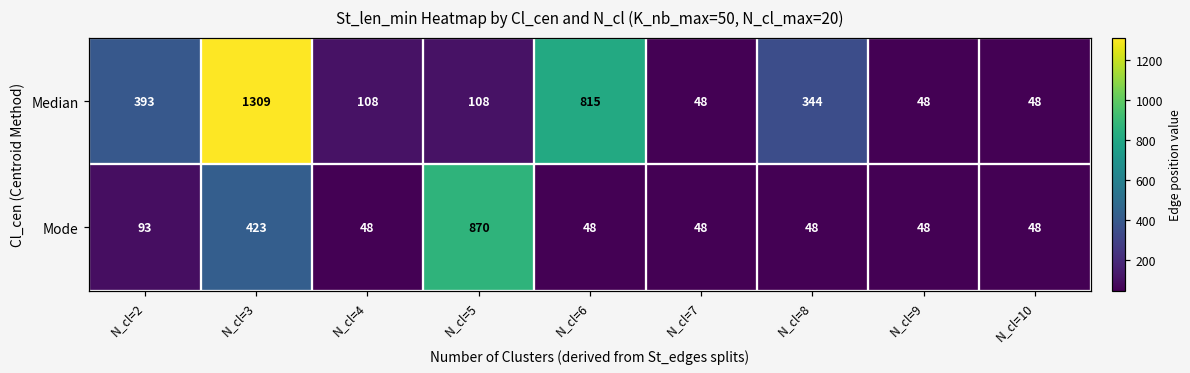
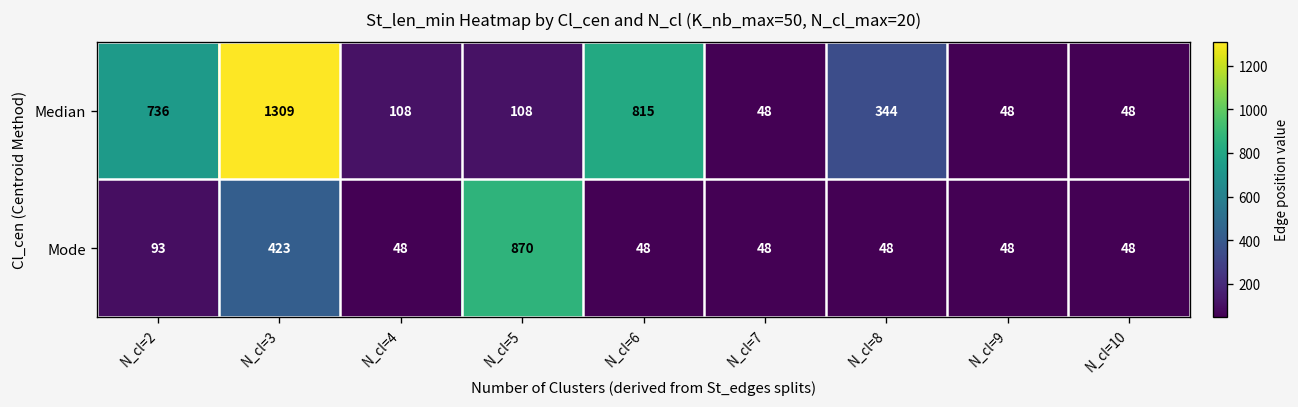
  {
    "Median": {
-     "N_cl=2": 393,
+     "N_cl=2": 736,
      "N_cl=3": 1309,
      "N_cl=4": 108,
      "N_cl=5": 108,
      "N_cl=6": 815,
      "N_cl=7": 48,
      "N_cl=8": 344,
      "N_cl=9": 48,
      "N_cl=10": 48
    },
    "Mode": {
      "N_cl=2": 93,
      "N_cl=3": 423,
      "N_cl=4": 48,
      "N_cl=5": 870,
      "N_cl=6": 48,
      "N_cl=7": 48,
      "N_cl=8": 48,
      "N_cl=9": 48,
      "N_cl=10": 48
    }
  }
